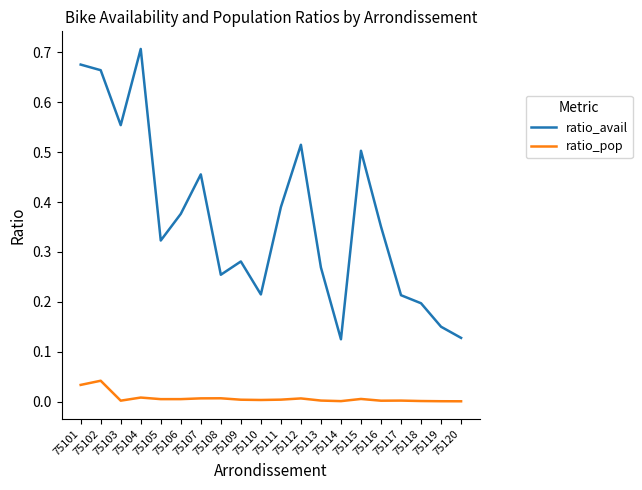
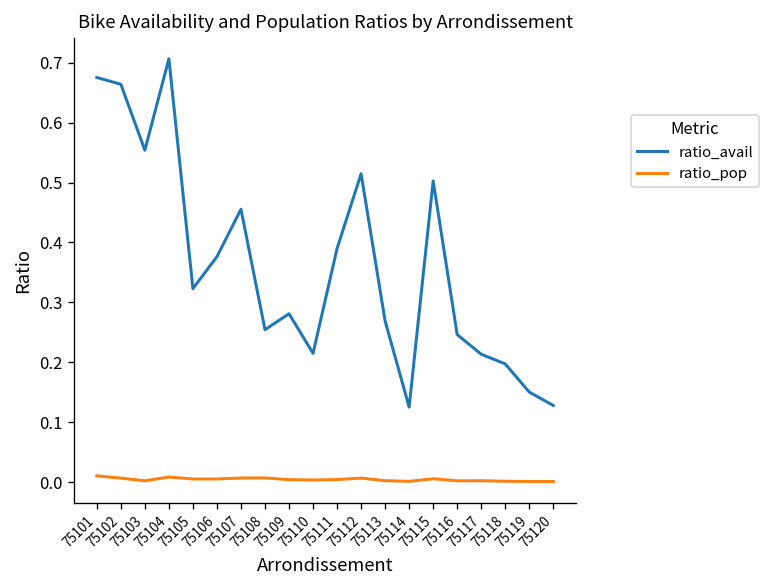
  {
    "ratio_avail": {
      "75101": 0.68,
      "75102": 0.66,
      "75103": 0.55,
      "75104": 0.71,
      "75105": 0.32,
      "75106": 0.38,
      "75107": 0.46,
      "75108": 0.25,
      "75109": 0.28,
      "75110": 0.21,
      "75111": 0.39,
      "75112": 0.51,
      "75113": 0.27,
      "75114": 0.13,
      "75115": 0.50,
-     "75116": 0.35,
+     "75116": 0.25,
      "75117": 0.21,
      "75118": 0.20,
      "75119": 0.15,
      "75120": 0.13
    },
    "ratio_pop": {
-     "75101": 0.03,
-     "75102": 0.04,
+     "75101": 0.01,
+     "75102": 0.01,
      "75103": 0.00,
      "75104": 0.01,
      "75105": 0.01,
      "75106": 0.01,
      "75107": 0.01,
      "75108": 0.01,
      "75109": 0.00,
      "75110": 0.00,
      "75111": 0.00,
      "75112": 0.01,
      "75113": 0.00,
      "75114": 0.00,
      "75115": 0.01,
      "75116": 0.00,
      "75117": 0.00,
      "75118": 0.00,
      "75119": 0.00,
      "75120": 0.00
    }
  }
